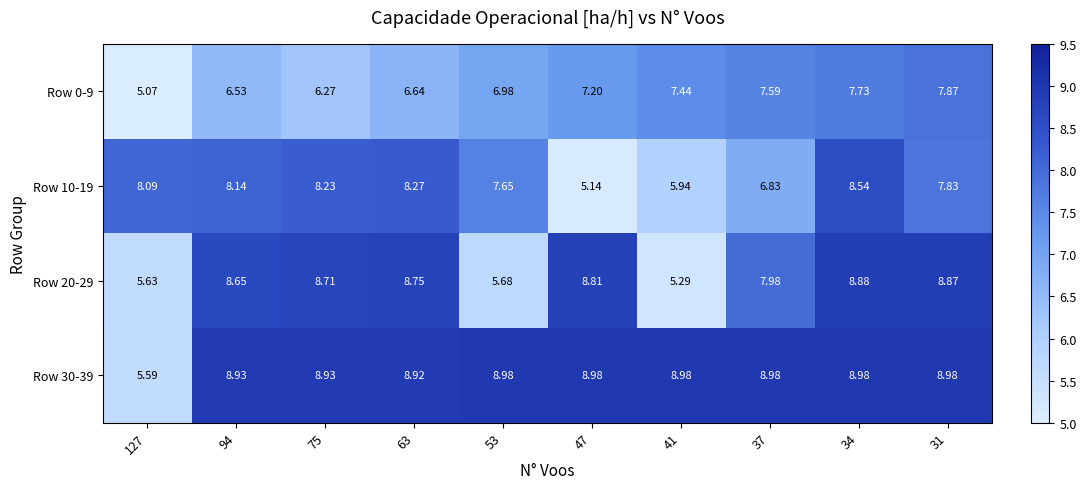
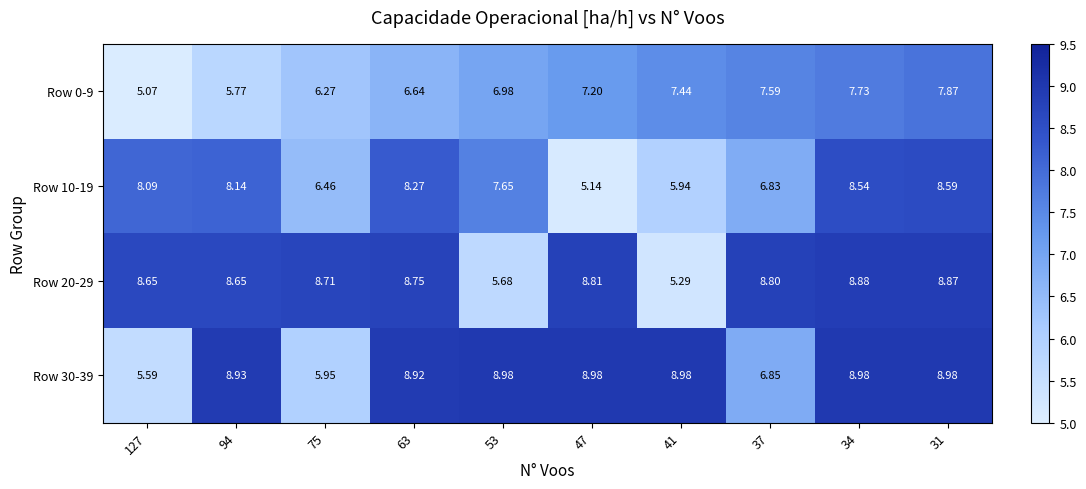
  {
    "Row 0-9": {
      "127": 5.07,
-     "94": 6.53,
+     "94": 5.77,
      "75": 6.27,
      "63": 6.64,
      "53": 6.98,
      "47": 7.20,
      "41": 7.44,
      "37": 7.59,
      "34": 7.73,
      "31": 7.87
    },
    "Row 10-19": {
      "127": 8.09,
      "94": 8.14,
-     "75": 8.23,
+     "75": 6.46,
      "63": 8.27,
      "53": 7.65,
      "47": 5.14,
      "41": 5.94,
      "37": 6.83,
      "34": 8.54,
-     "31": 7.83
+     "31": 8.59
    },
    "Row 20-29": {
-     "127": 5.63,
+     "127": 8.65,
      "94": 8.65,
      "75": 8.71,
      "63": 8.75,
      "53": 5.68,
      "47": 8.81,
      "41": 5.29,
-     "37": 7.98,
+     "37": 8.80,
      "34": 8.88,
      "31": 8.87
    },
    "Row 30-39": {
      "127": 5.59,
      "94": 8.93,
-     "75": 8.93,
+     "75": 5.95,
      "63": 8.92,
      "53": 8.98,
      "47": 8.98,
      "41": 8.98,
-     "37": 8.98,
+     "37": 6.85,
      "34": 8.98,
      "31": 8.98
    }
  }
